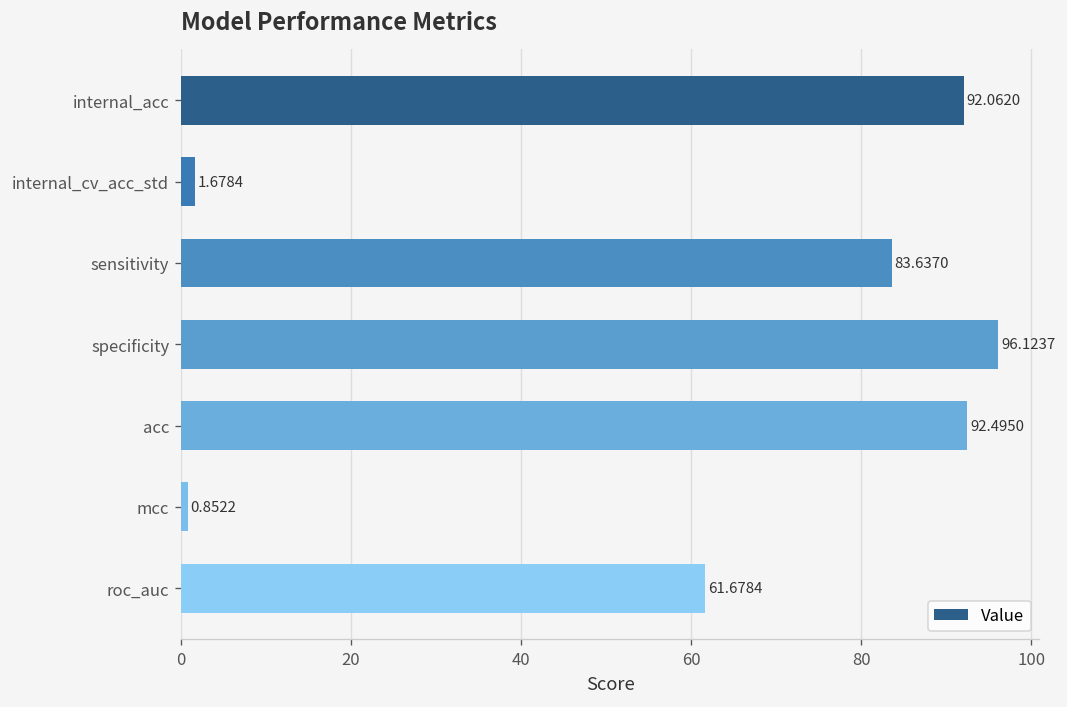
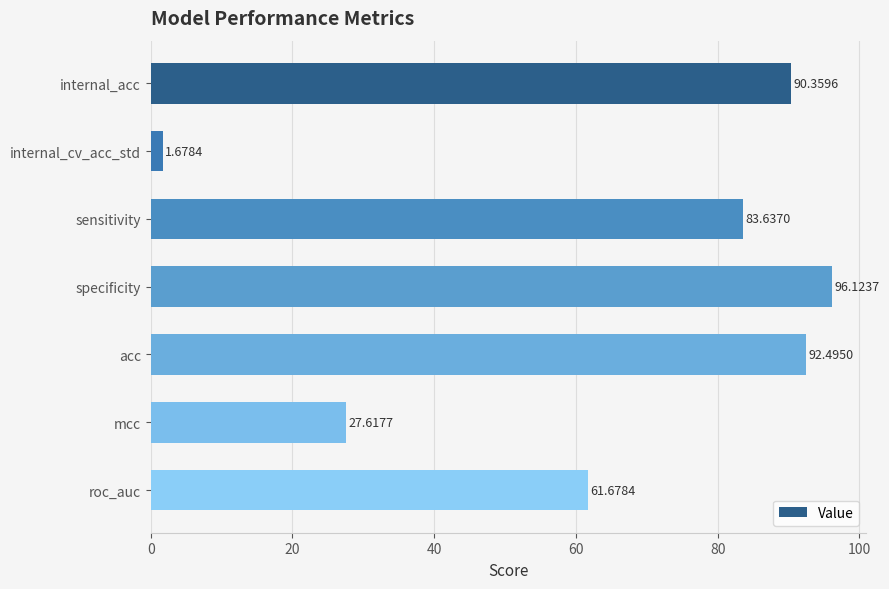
  {
-   "internal_acc": 92.0620,
+   "internal_acc": 90.3596,
    "internal_cv_acc_std": 1.6784,
    "sensitivity": 83.6370,
    "specificity": 96.1237,
    "acc": 92.4950,
-   "mcc": 0.8522,
+   "mcc": 27.6177,
    "roc_auc": 61.6784
  }
